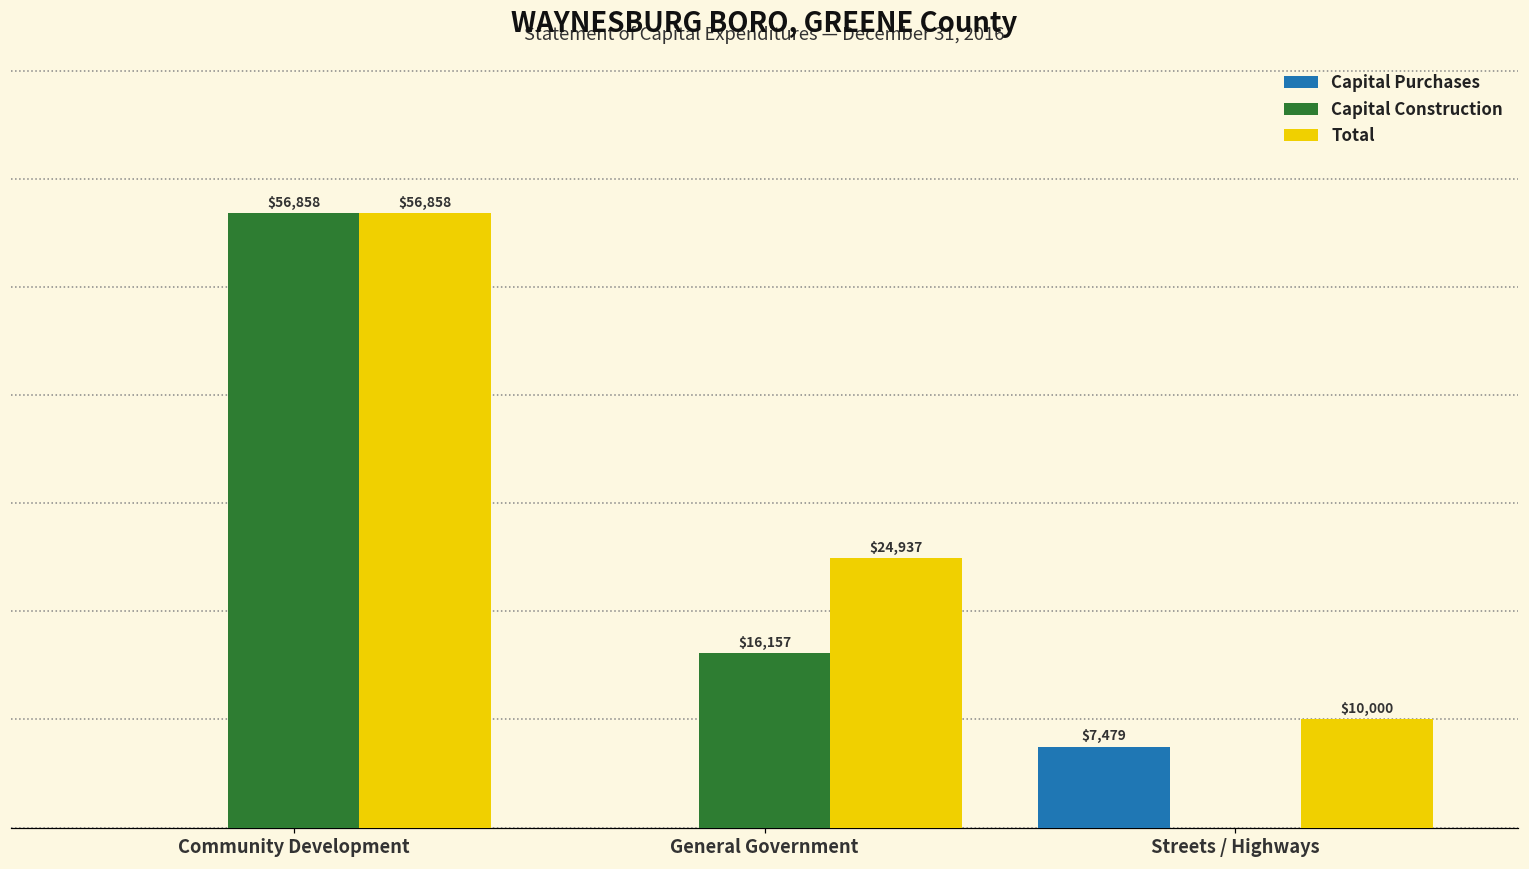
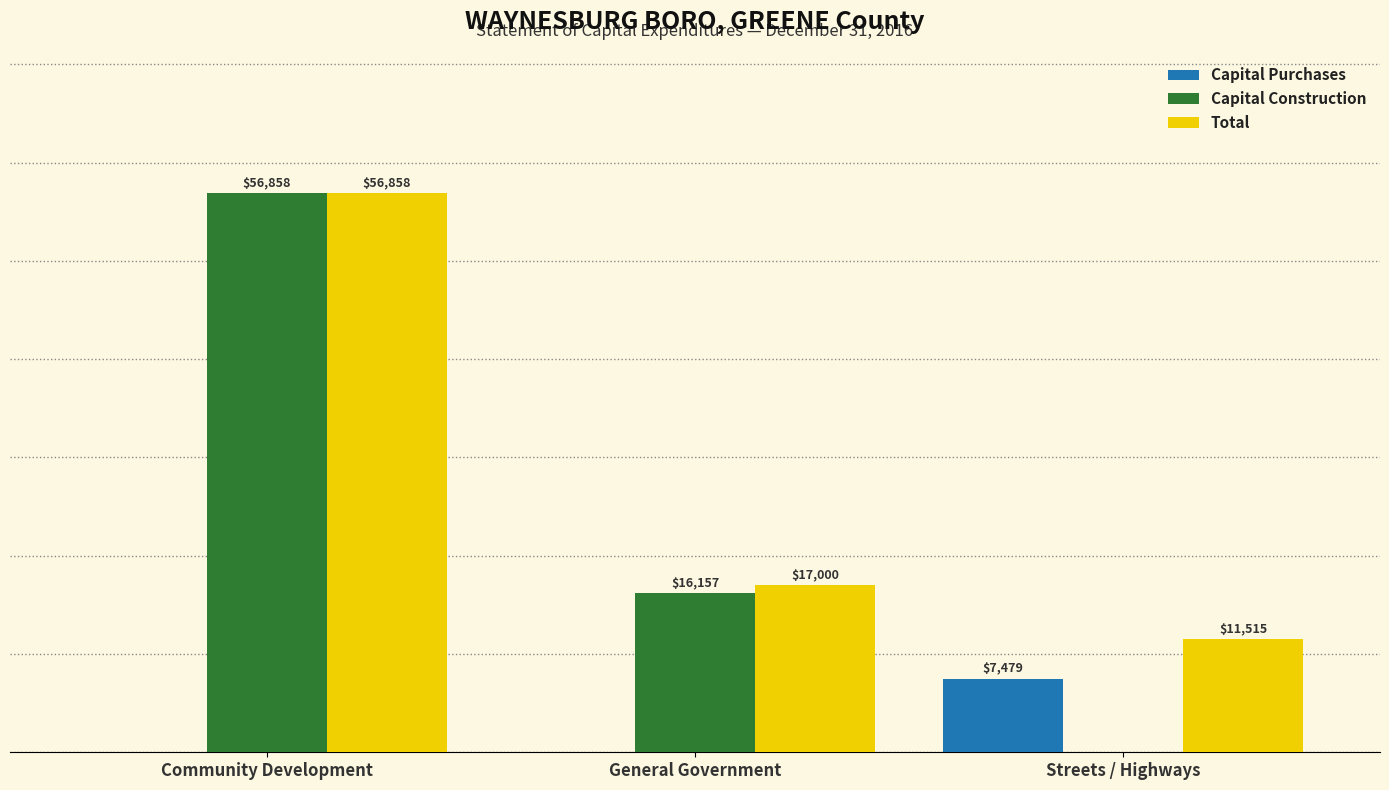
  {
    "Capital Purchases": {
      "Streets / Highways": "$7,479"
    },
    "Capital Construction": {
      "Community Development": "$56,858",
      "General Government": "$16,157"
    },
    "Total": {
      "Community Development": "$56,858",
-     "General Government": "$24,937",
-     "Streets / Highways": "$10,000"
+     "General Government": "$17,000",
+     "Streets / Highways": "$11,515"
    }
  }
